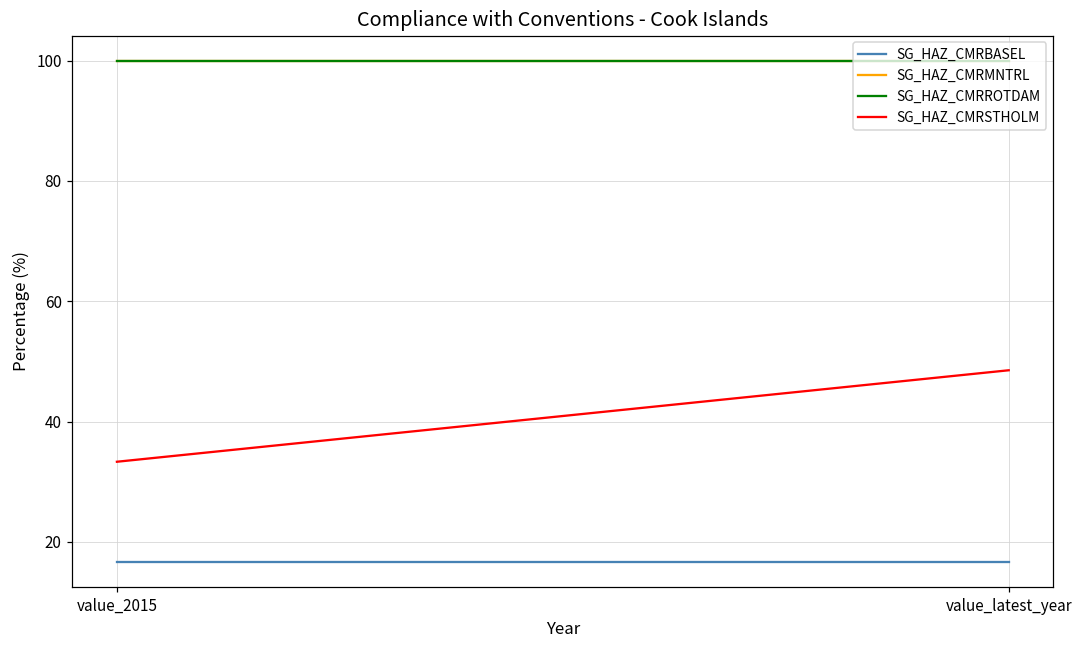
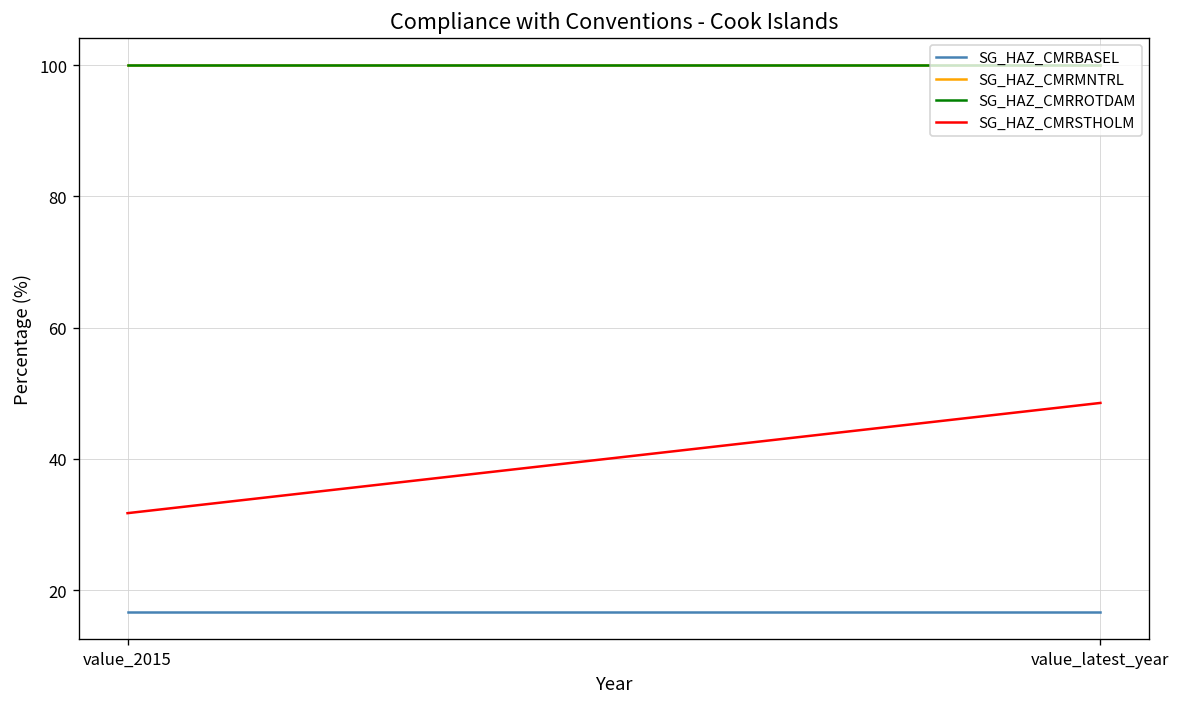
  {
    "SG_HAZ_CMRBASEL": {
      "value_2015": 17,
      "value_latest_year": 17
    },
    "SG_HAZ_CMRROTDAM": {
      "value_2015": 100
    },
    "SG_HAZ_CMRSTHOLM": {
-     "value_2015": 33,
+     "value_2015": 32,
      "value_latest_year": 49
    }
  }
